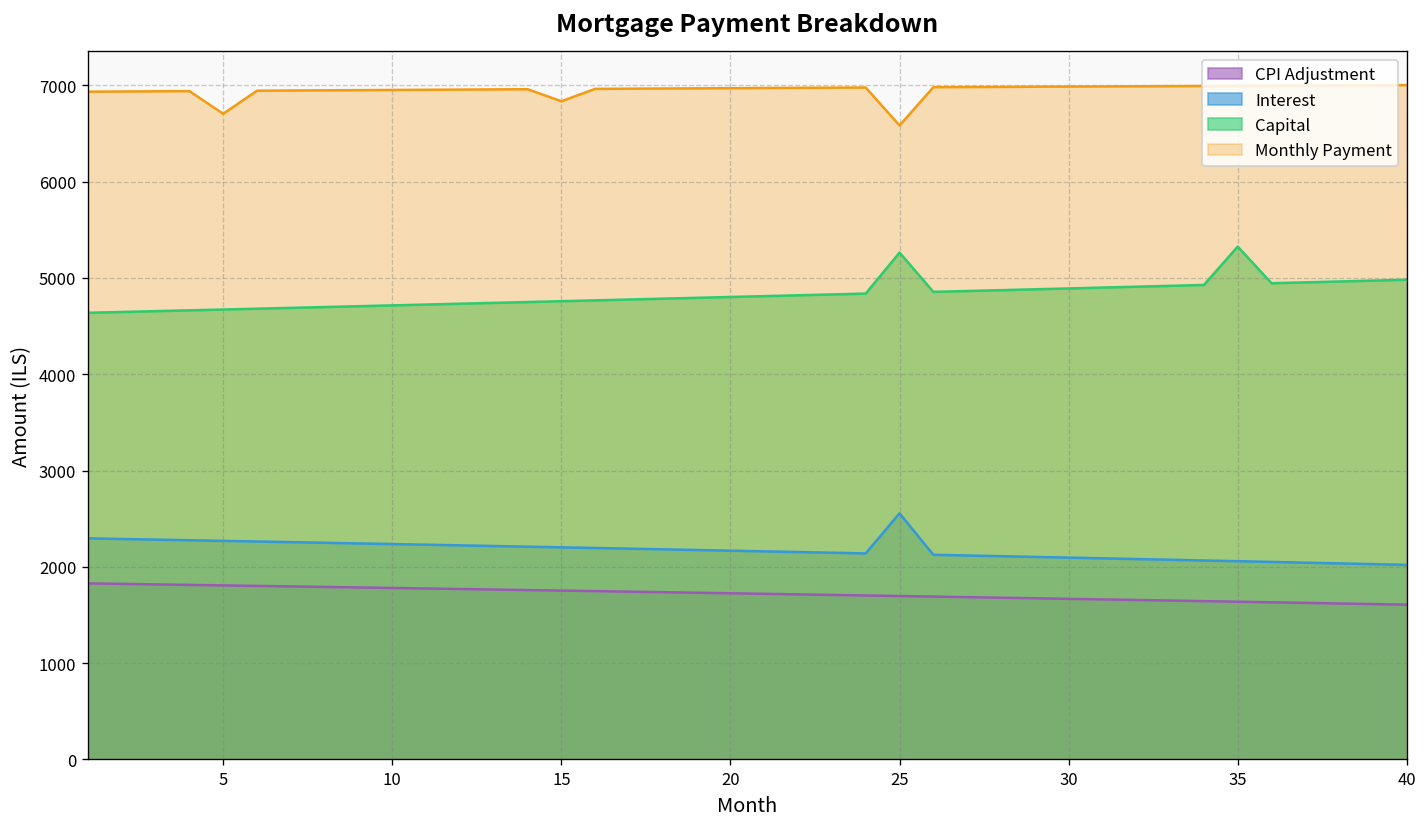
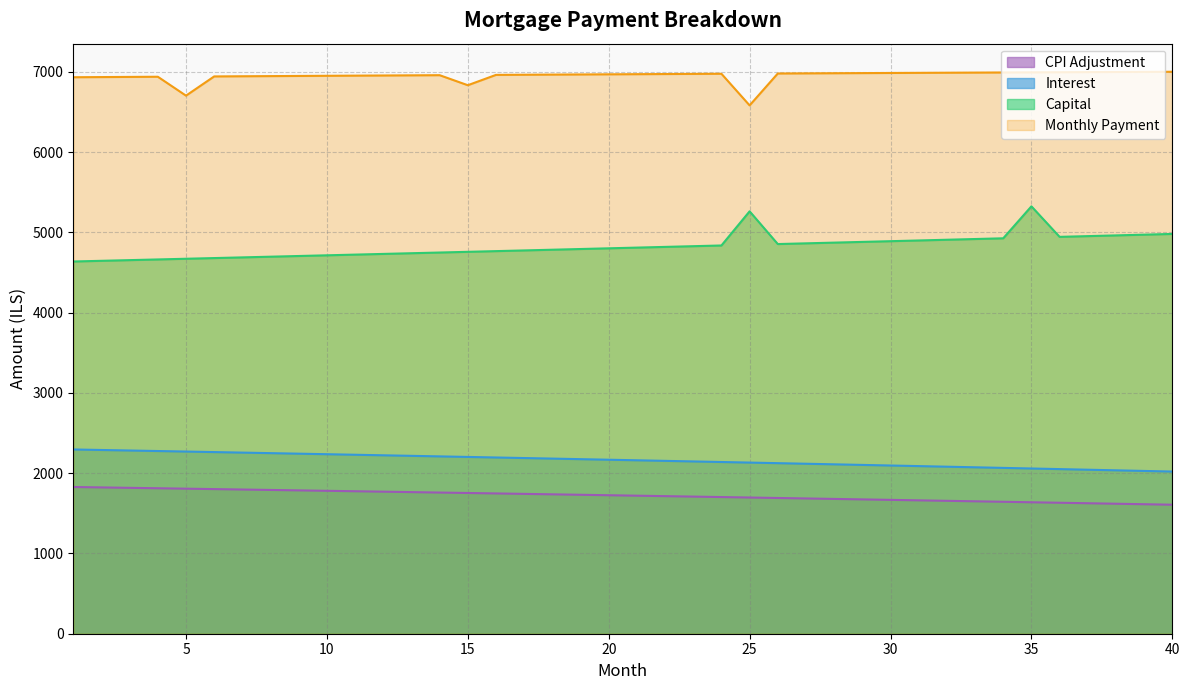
  {
    "CPI Adjustment": {
      "5": 1800,
      "10": 1800,
      "15": 1800,
      "20": 1700,
      "25": 1700,
      "30": 1700,
      "35": 1600,
      "40": 1600
    },
    "Interest": {
      "5": 2300,
      "10": 2200,
      "15": 2200,
      "20": 2200,
-     "25": 2600,
+     "25": 2100,
      "30": 2100,
      "35": 2100,
      "40": 2000
    },
    "Capital": {
      "5": 4700,
      "10": 4700,
      "15": 4800,
      "20": 4800,
      "25": 5300,
      "30": 4900,
      "35": 5300,
      "40": 5000
    },
    "Monthly Payment": {
      "5": 6700,
      "10": 7000,
      "15": 6800,
      "20": 7000,
      "25": 6600,
      "30": 7000,
      "40": 7000
    }
  }
